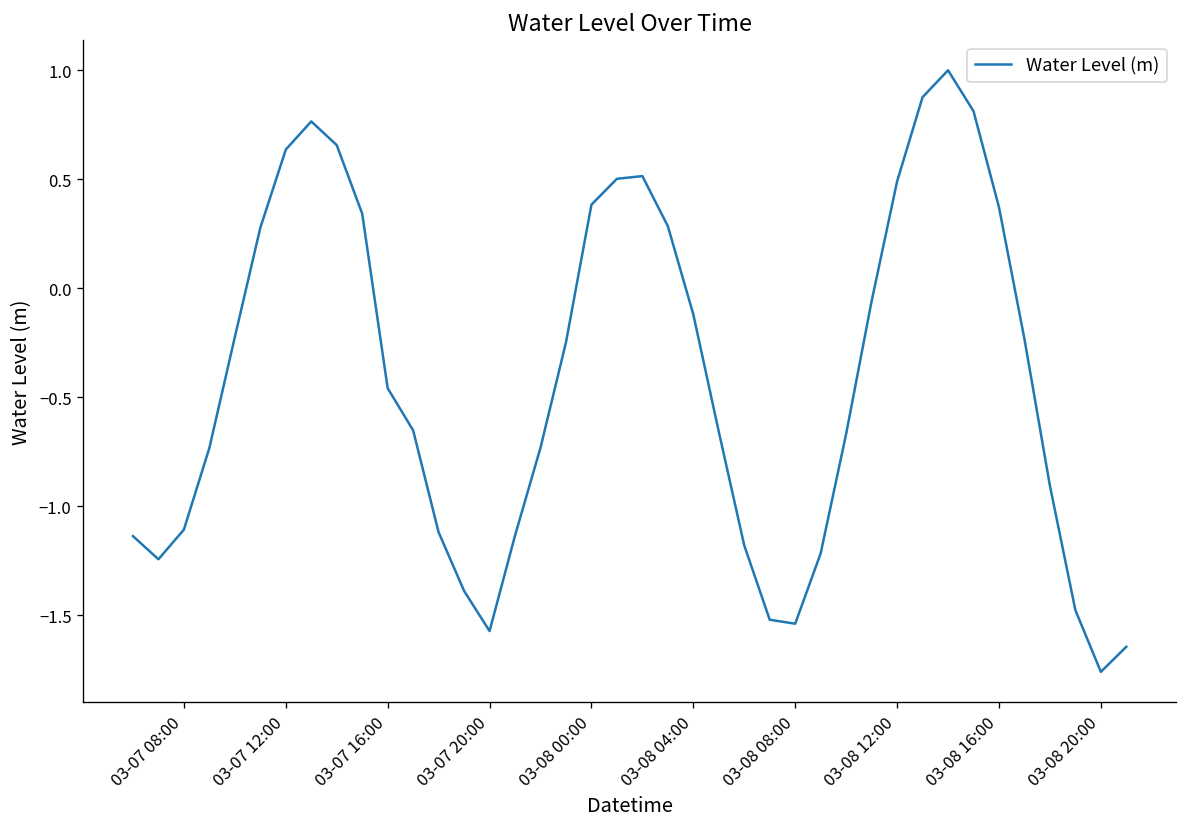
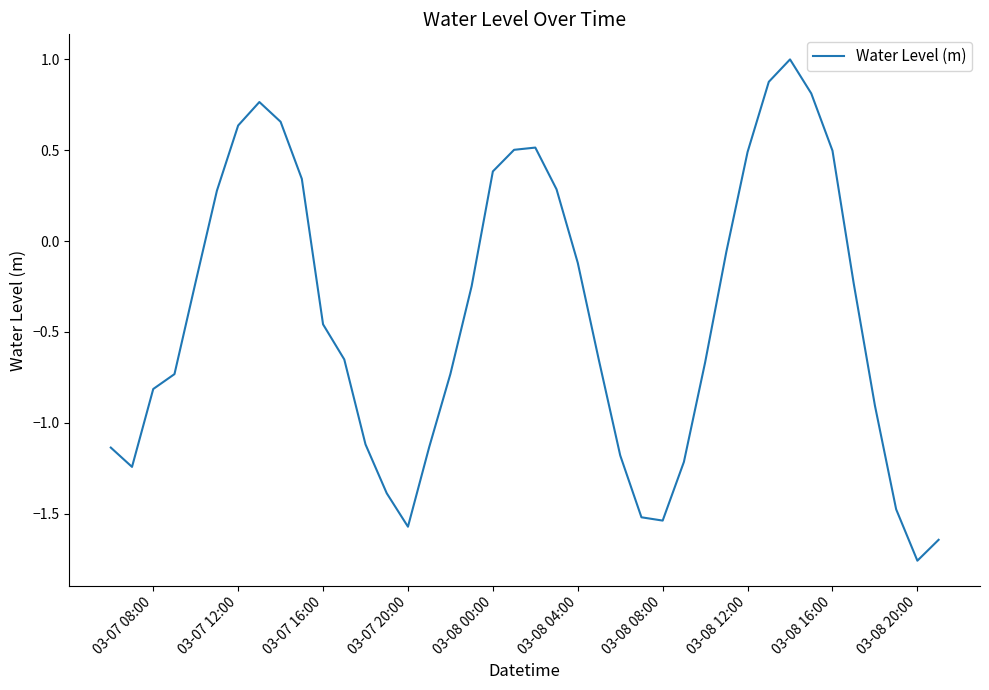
  {
-   "03-07 08:00": -1.11,
+   "03-07 08:00": -0.81,
    "03-07 12:00": 0.64,
    "03-07 16:00": -0.46,
    "03-07 20:00": -1.57,
    "03-08 00:00": 0.38,
    "03-08 04:00": -0.12,
    "03-08 08:00": -1.54,
    "03-08 12:00": 0.49,
-   "03-08 16:00": 0.37,
+   "03-08 16:00": 0.50,
    "03-08 20:00": -1.76
  }
